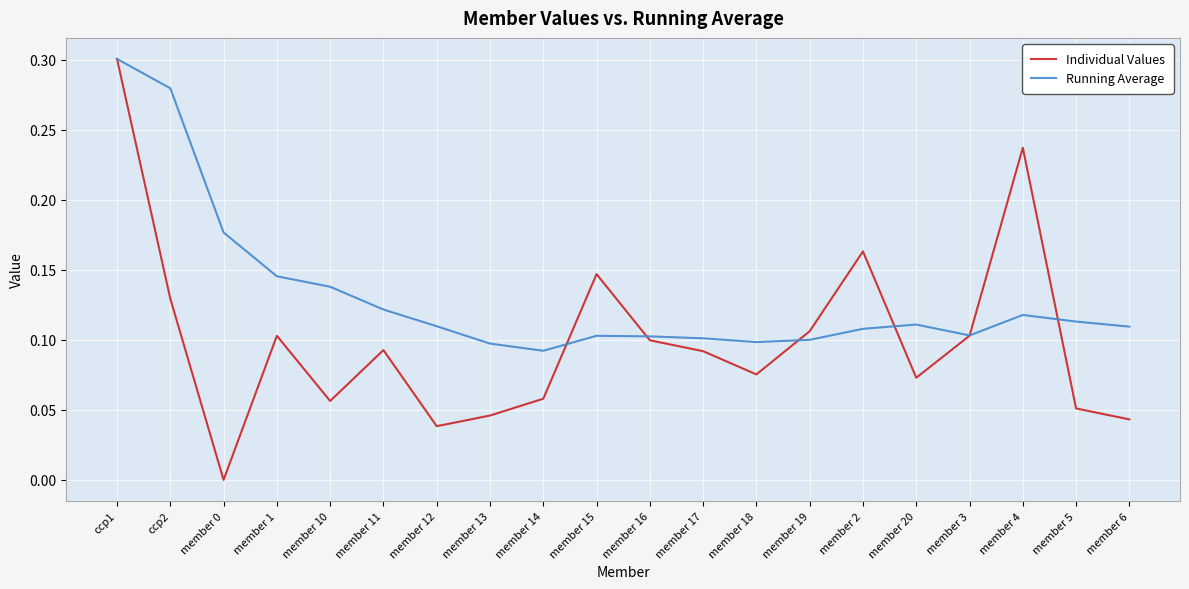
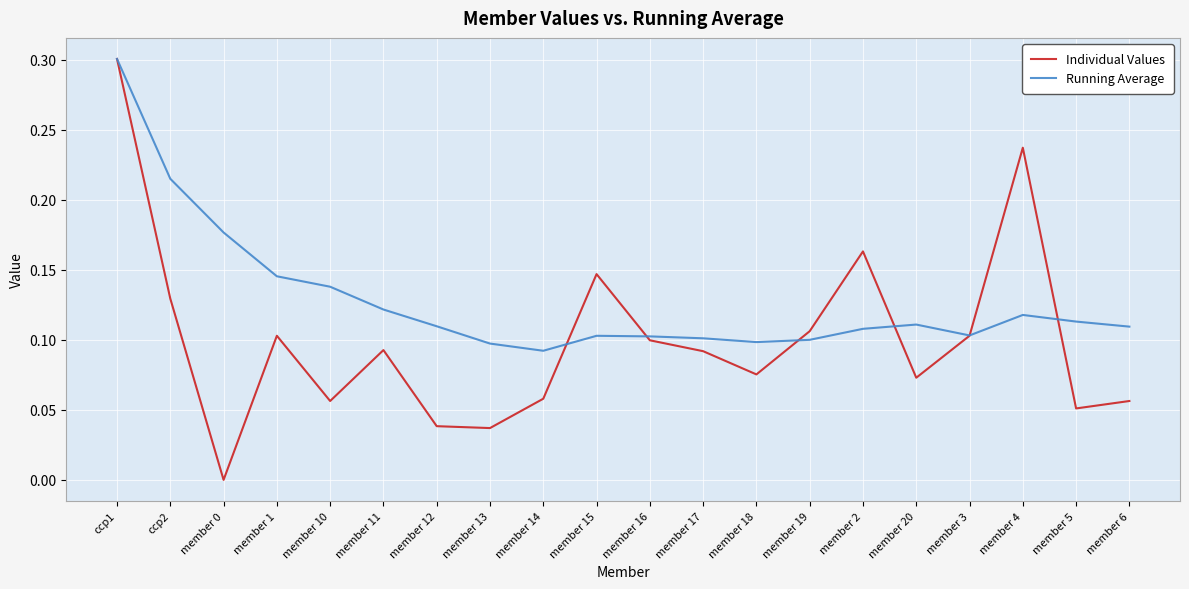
  {
    "Individual Values": {
      "ccp2": 0.129,
      "member 0": 0.000,
      "member 1": 0.103,
      "member 10": 0.056,
      "member 11": 0.093,
      "member 12": 0.038,
-     "member 13": 0.046,
+     "member 13": 0.037,
      "member 14": 0.058,
      "member 15": 0.147,
      "member 16": 0.100,
      "member 17": 0.092,
      "member 18": 0.075,
      "member 19": 0.106,
      "member 2": 0.163,
      "member 20": 0.073,
      "member 4": 0.237,
      "member 5": 0.051,
-     "member 6": 0.043
+     "member 6": 0.056
    },
    "Running Average": {
-     "ccp2": 0.280,
+     "ccp2": 0.215,
      "member 0": 0.177,
      "member 1": 0.145,
      "member 10": 0.138,
      "member 11": 0.122,
      "member 12": 0.110,
      "member 13": 0.097,
      "member 14": 0.092,
      "member 15": 0.103,
      "member 16": 0.102,
      "member 17": 0.101,
      "member 18": 0.098,
      "member 19": 0.100,
      "member 2": 0.108,
      "member 20": 0.111,
      "member 4": 0.118,
      "member 5": 0.113,
      "member 6": 0.109
    }
  }
